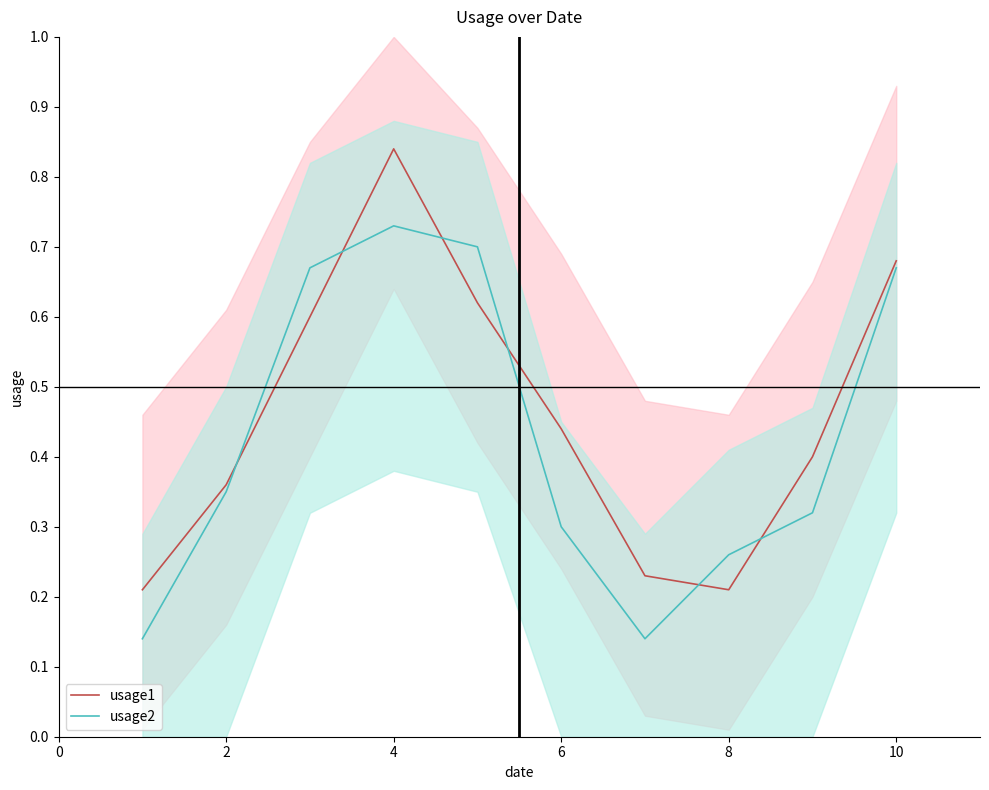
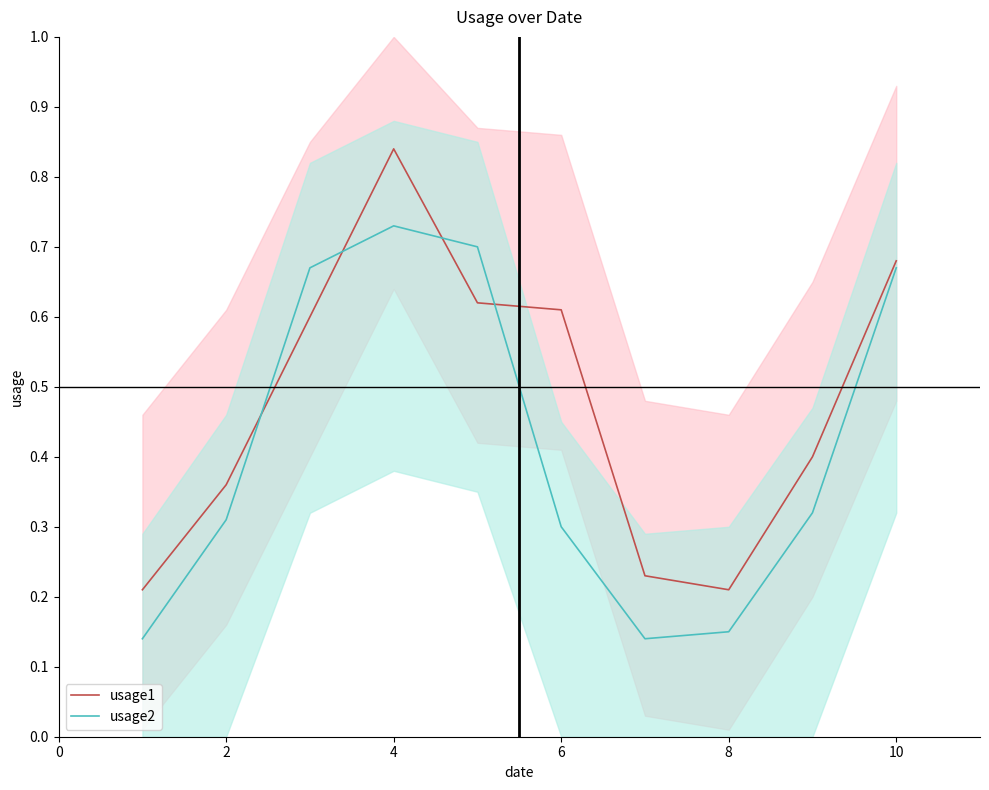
  {
    "usage1": {
      "2": 0.36,
      "4": 0.84,
-     "6": 0.44,
+     "6": 0.61,
      "8": 0.21,
      "10": 0.68
    },
    "usage2": {
-     "2": 0.35,
+     "2": 0.31,
      "4": 0.73,
      "6": 0.30,
-     "8": 0.26,
+     "8": 0.15,
      "10": 0.67
    }
  }
